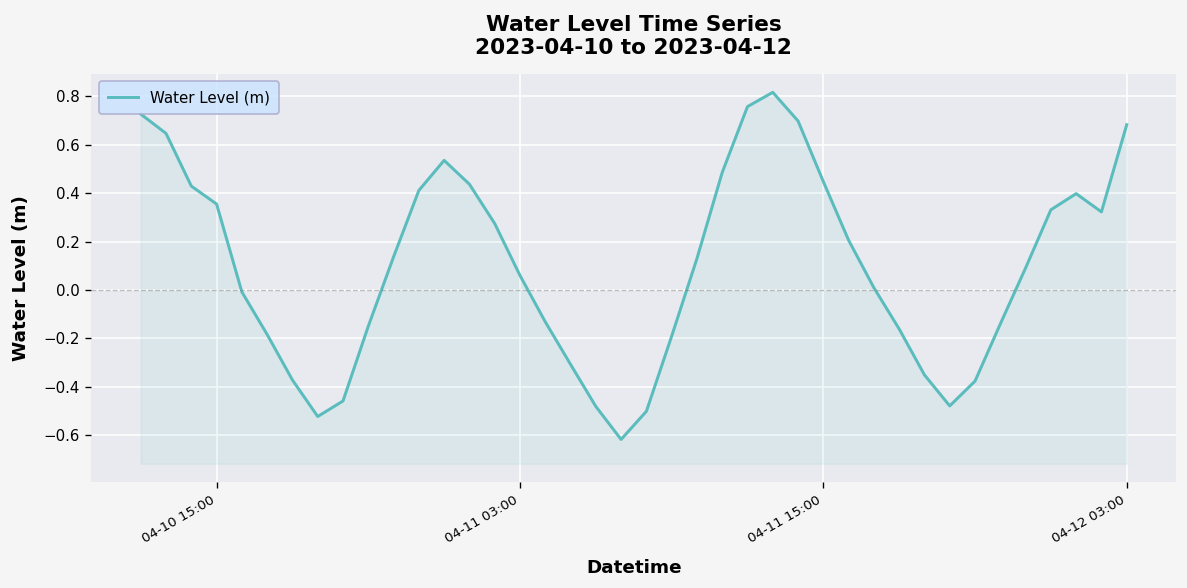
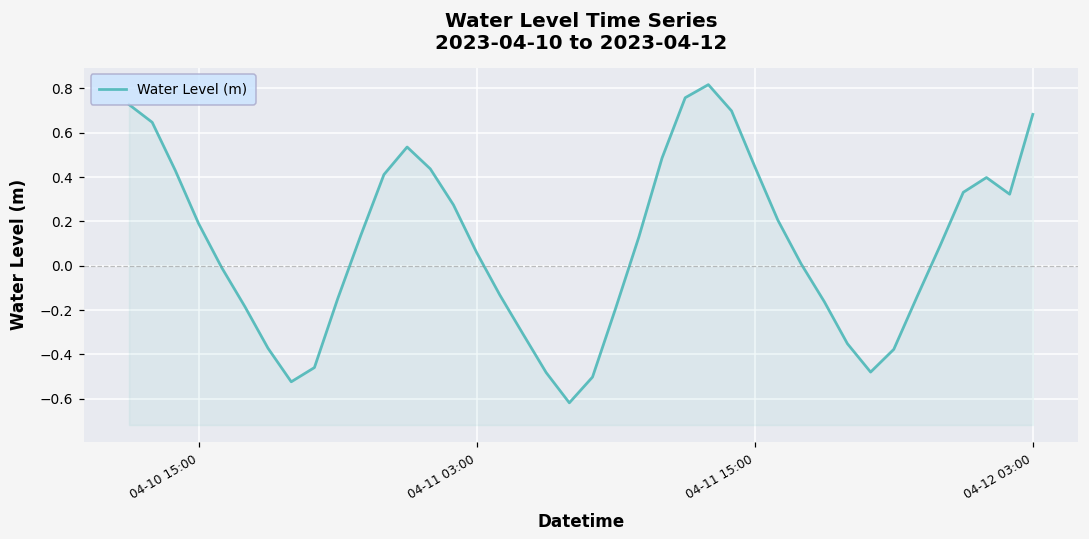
  {
-   "04-10 15:00": 0.35,
+   "04-10 15:00": 0.19,
    "04-11 03:00": 0.06,
    "04-11 15:00": 0.45,
    "04-12 03:00": 0.68
  }
